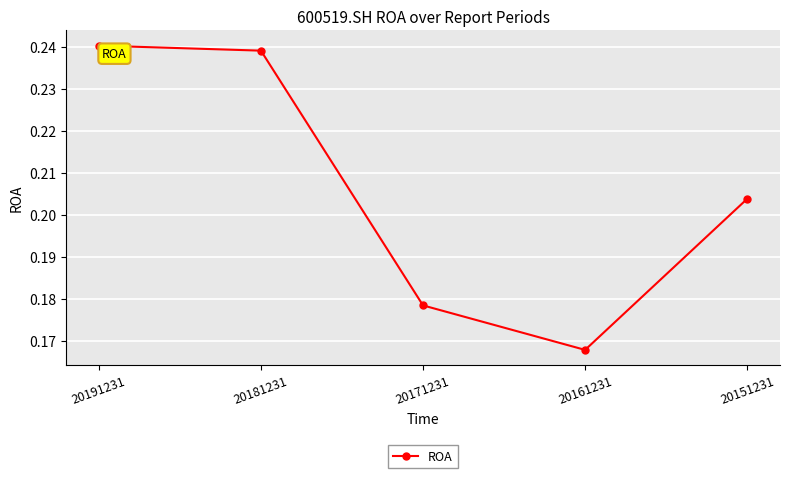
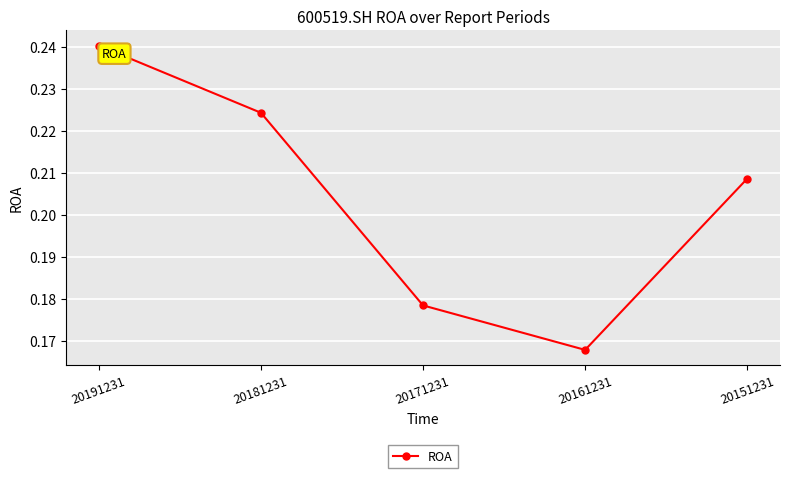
  {
-   "20181231": 0.239,
+   "20181231": 0.224,
    "20171231": 0.178,
    "20161231": 0.168,
-   "20151231": 0.204
+   "20151231": 0.209
  }
